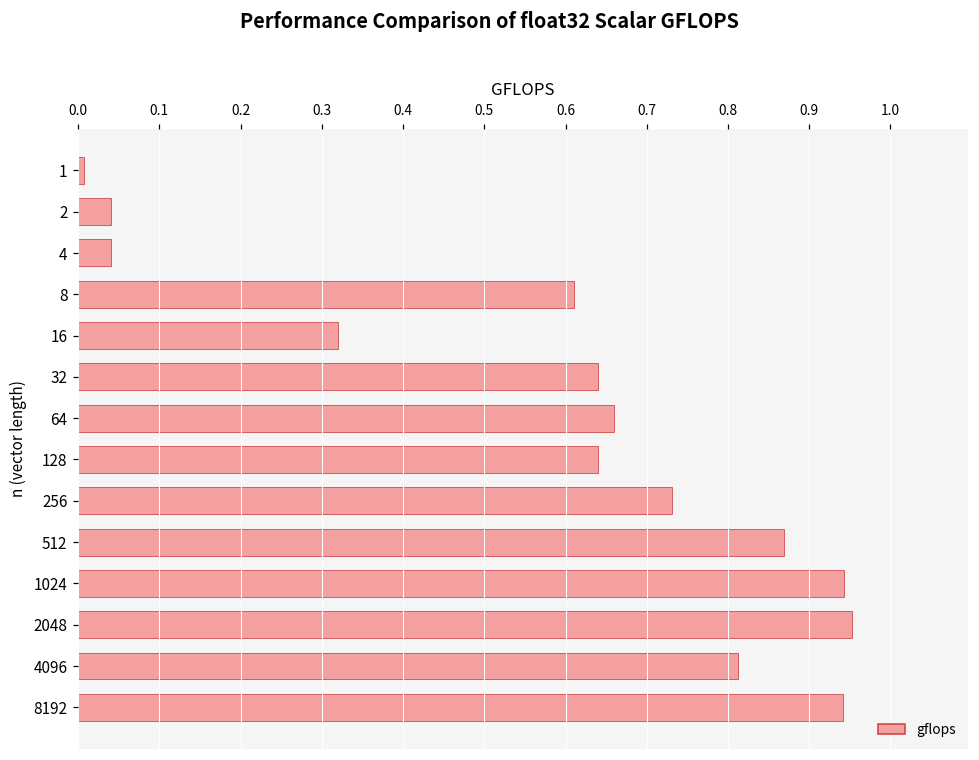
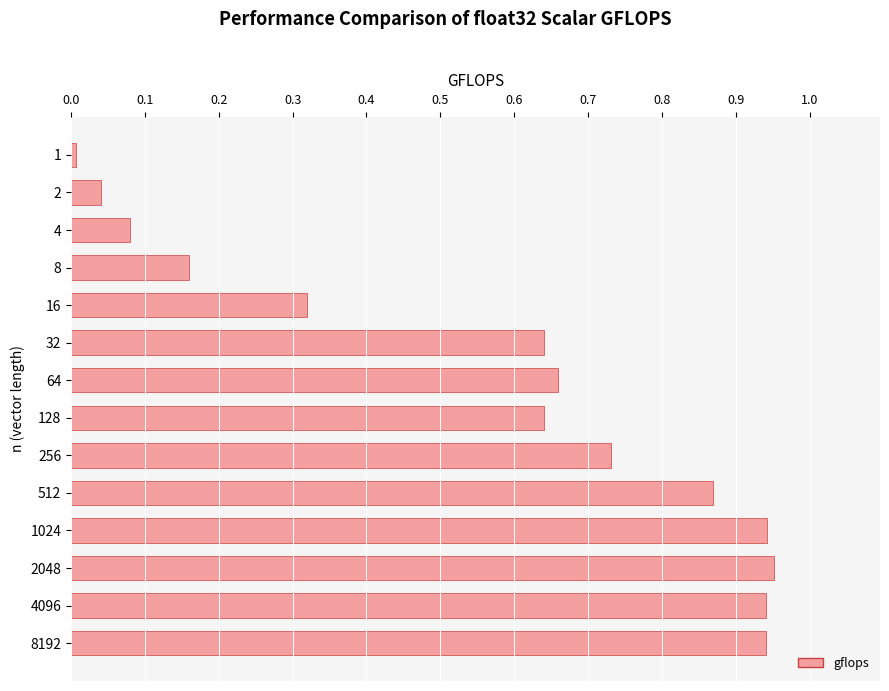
  {
    "1": 0.01,
    "2": 0.04,
-   "4": 0.04,
-   "8": 0.61,
+   "4": 0.08,
+   "8": 0.16,
    "16": 0.32,
    "32": 0.64,
    "64": 0.66,
    "128": 0.64,
    "256": 0.73,
    "512": 0.87,
    "1024": 0.94,
    "2048": 0.95,
-   "4096": 0.81,
+   "4096": 0.94,
    "8192": 0.94
  }
